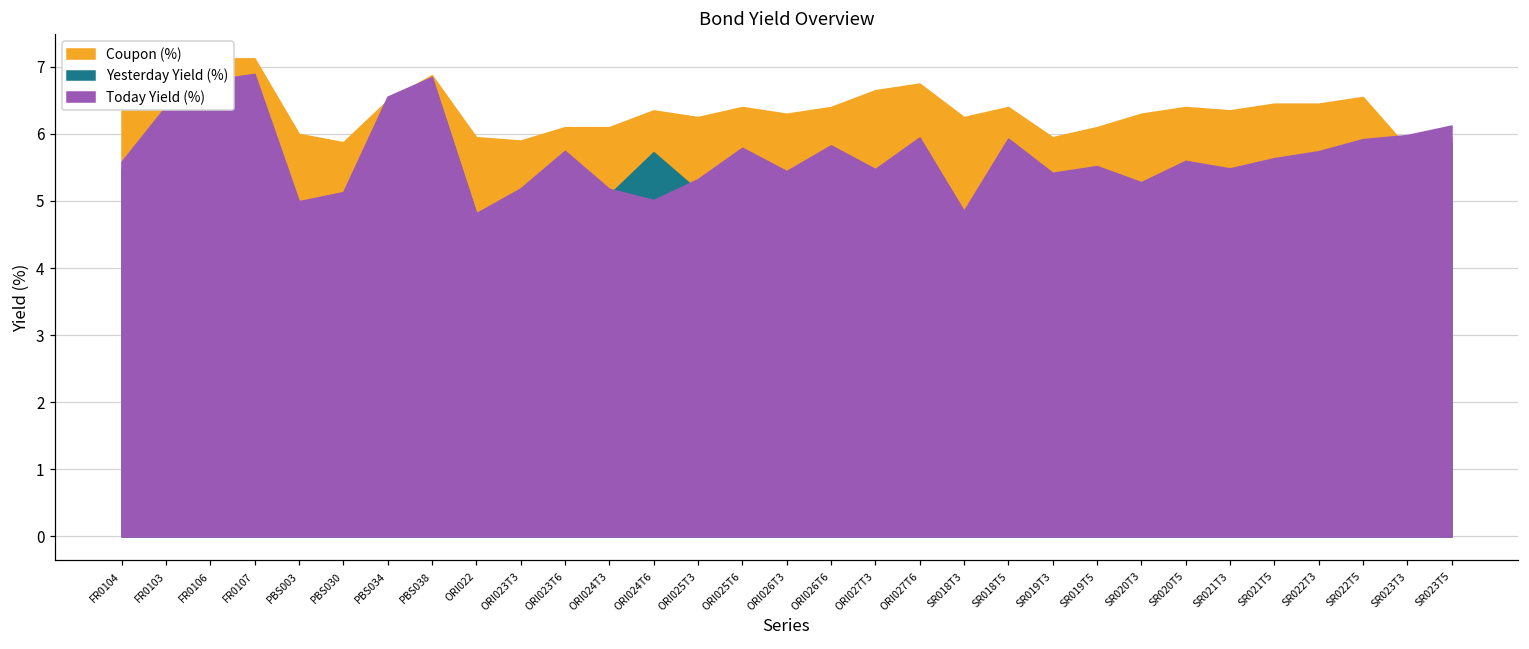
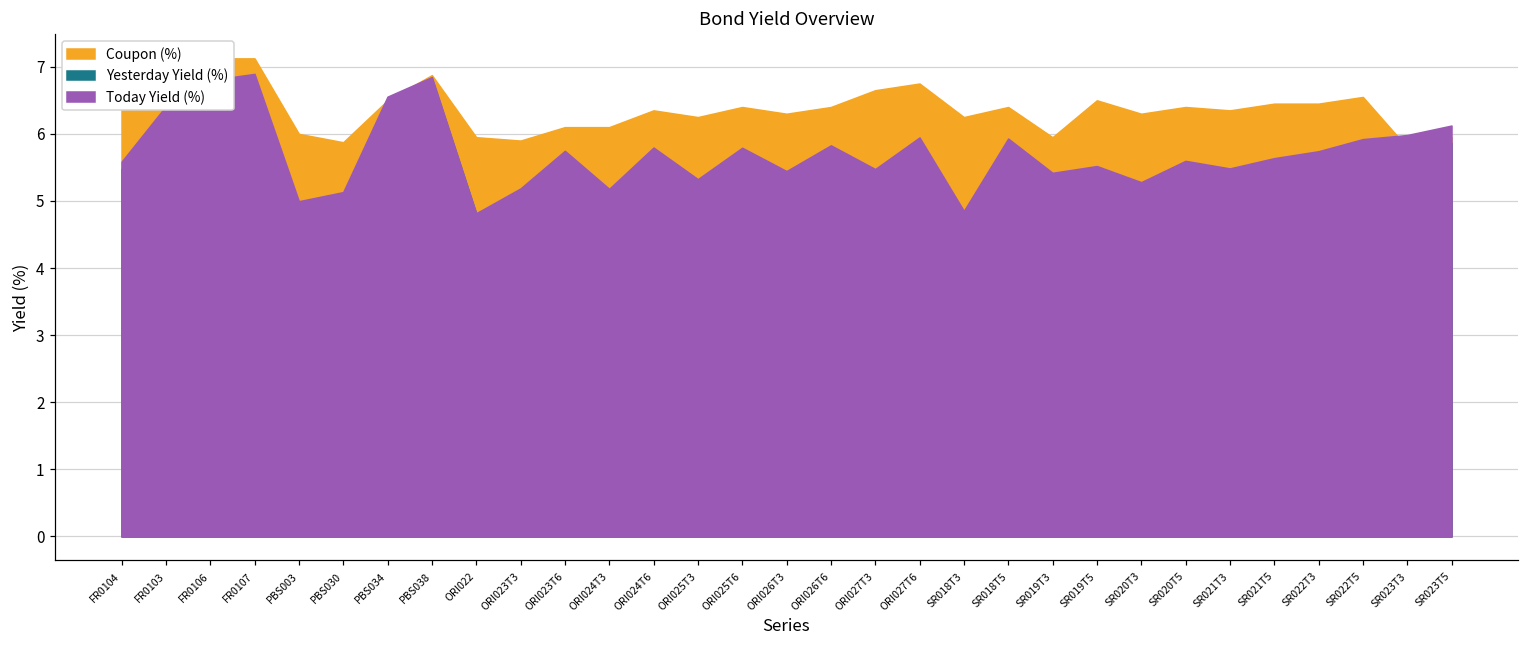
  {
    "Coupon (%)": {
      "FR0107": 7.1,
      "PBS003": 6.0,
      "PBS030": 5.9,
      "ORI022": 6.0,
      "ORI023T3": 5.9,
      "ORI023T6": 6.1,
      "ORI024T3": 6.1,
      "ORI024T6": 6.4,
      "ORI025T3": 6.3,
      "ORI025T6": 6.4,
      "ORI026T3": 6.3,
      "ORI026T6": 6.4,
      "ORI027T3": 6.7,
      "ORI027T6": 6.8,
      "SR018T3": 6.3,
      "SR018T5": 6.4,
      "SR019T3": 6.0,
-     "SR019T5": 6.1,
+     "SR019T5": 6.5,
      "SR020T3": 6.3,
      "SR020T5": 6.4,
      "SR021T3": 6.4,
      "SR021T5": 6.5,
      "SR022T3": 6.5,
      "SR022T5": 6.6
    },
    "Today Yield (%)": {
      "FR0104": 5.6,
      "FR0107": 6.9,
      "PBS003": 5.0,
      "PBS030": 5.1,
      "ORI023T3": 5.2,
      "ORI023T6": 5.7,
      "ORI024T3": 5.2,
-     "ORI024T6": 5.0,
+     "ORI024T6": 5.8,
      "ORI025T3": 5.3,
      "ORI025T6": 5.8,
      "ORI026T3": 5.4,
      "ORI026T6": 5.8,
      "ORI027T3": 5.5,
      "ORI027T6": 5.9,
      "SR018T3": 4.9,
      "SR018T5": 5.9,
      "SR019T3": 5.4,
      "SR019T5": 5.5,
      "SR020T3": 5.3,
      "SR021T3": 5.5,
      "SR021T5": 5.6,
      "SR022T3": 5.7,
      "SR022T5": 5.9,
      "SR023T3": 6.0,
      "SR023T5": 6.1
    }
  }
